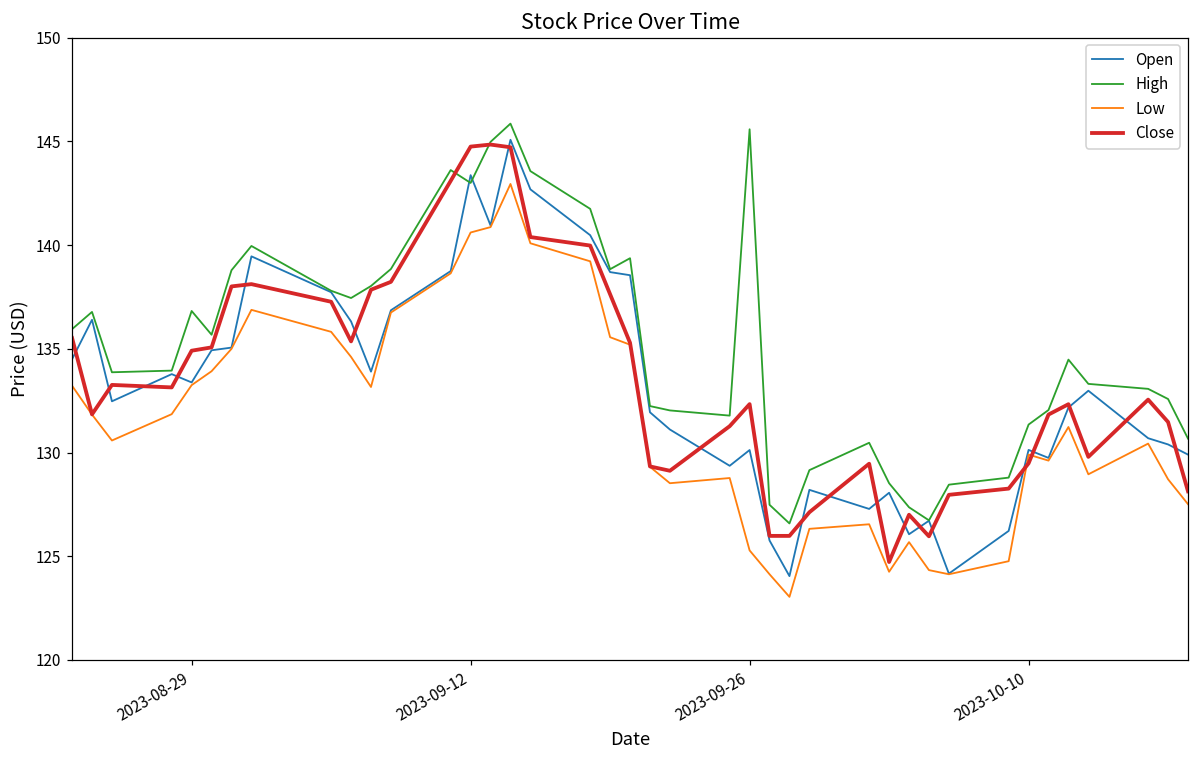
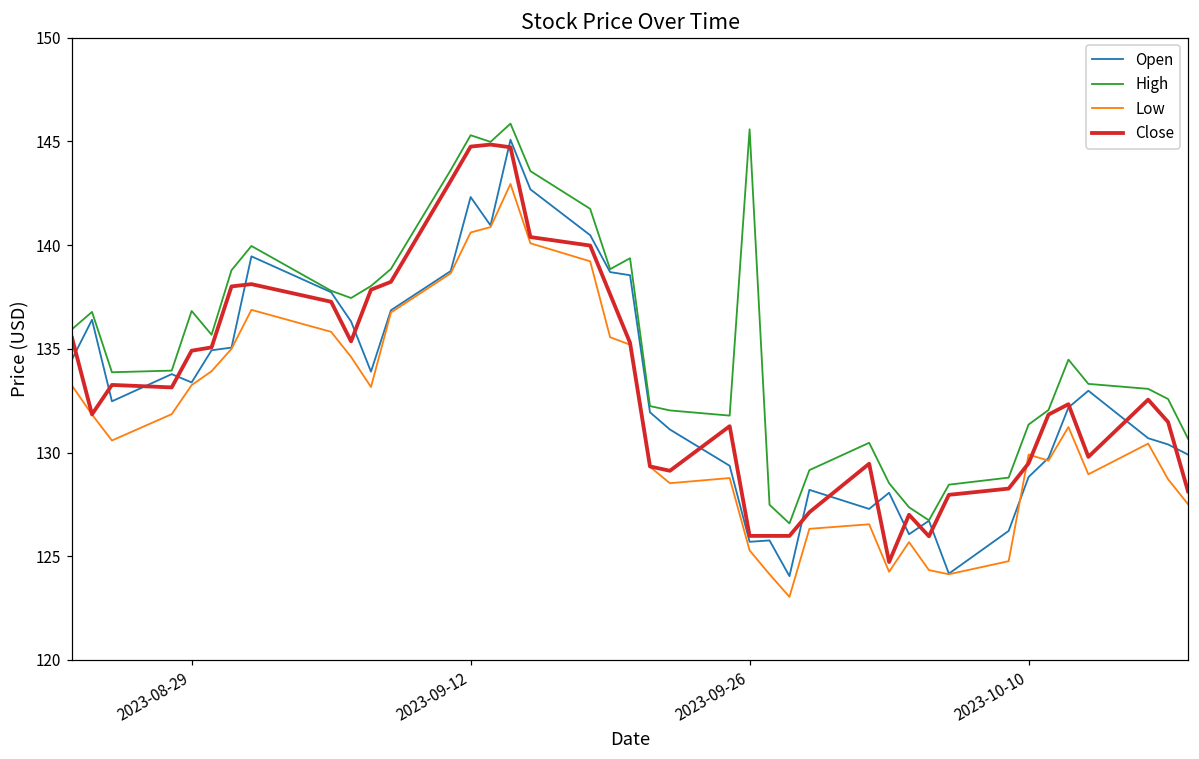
  {
    "Open": {
-     "2023-09-12": 143.4,
-     "2023-09-26": 130.1,
-     "2023-10-10": 130.1
+     "2023-09-12": 142.3,
+     "2023-09-26": 125.7,
+     "2023-10-10": 128.8
    },
    "High": {
      "2023-08-29": 136.8,
-     "2023-09-12": 143.0,
+     "2023-09-12": 145.3,
      "2023-09-26": 145.6,
      "2023-10-10": 131.3
    },
    "Low": {
      "2023-09-12": 140.6,
      "2023-09-26": 125.3,
      "2023-10-10": 129.9
    },
    "Close": {
      "2023-08-29": 134.9,
      "2023-09-12": 144.8,
-     "2023-09-26": 132.3,
+     "2023-09-26": 126.0,
      "2023-10-10": 129.5
    }
  }
